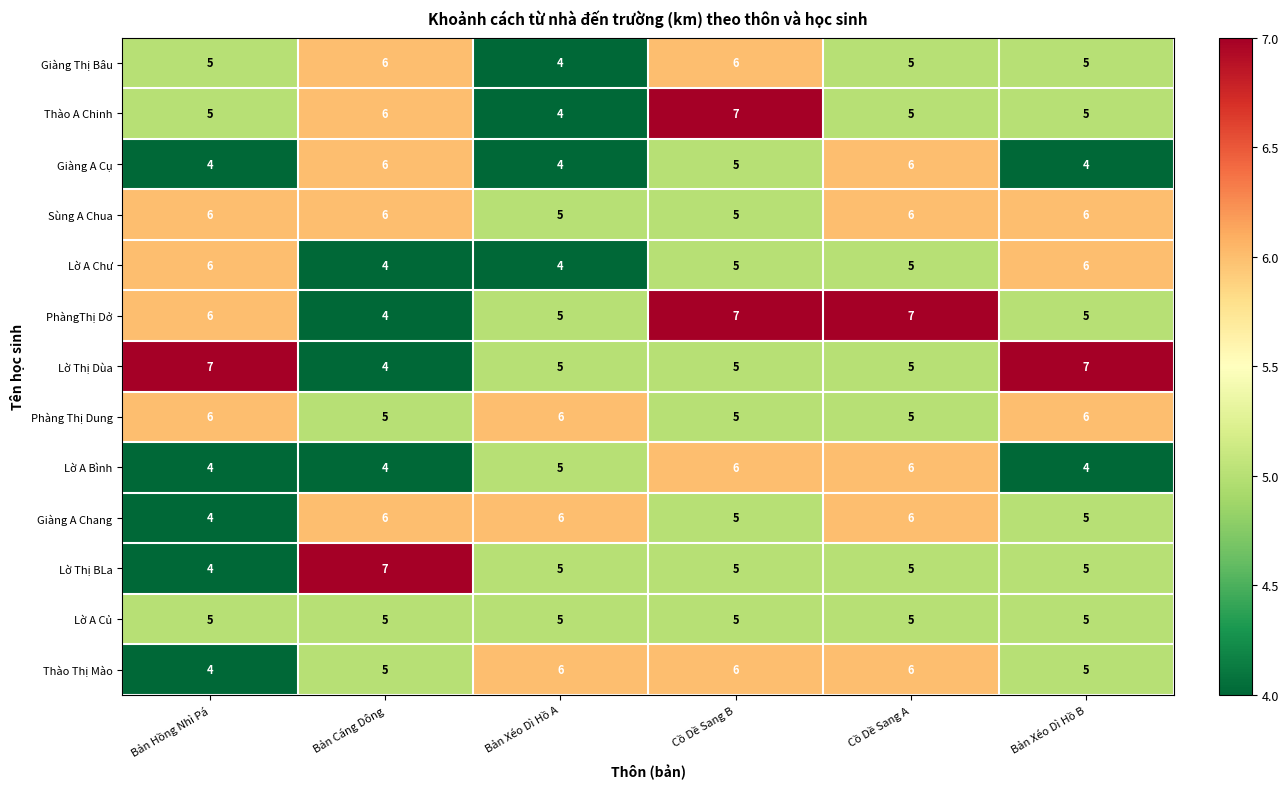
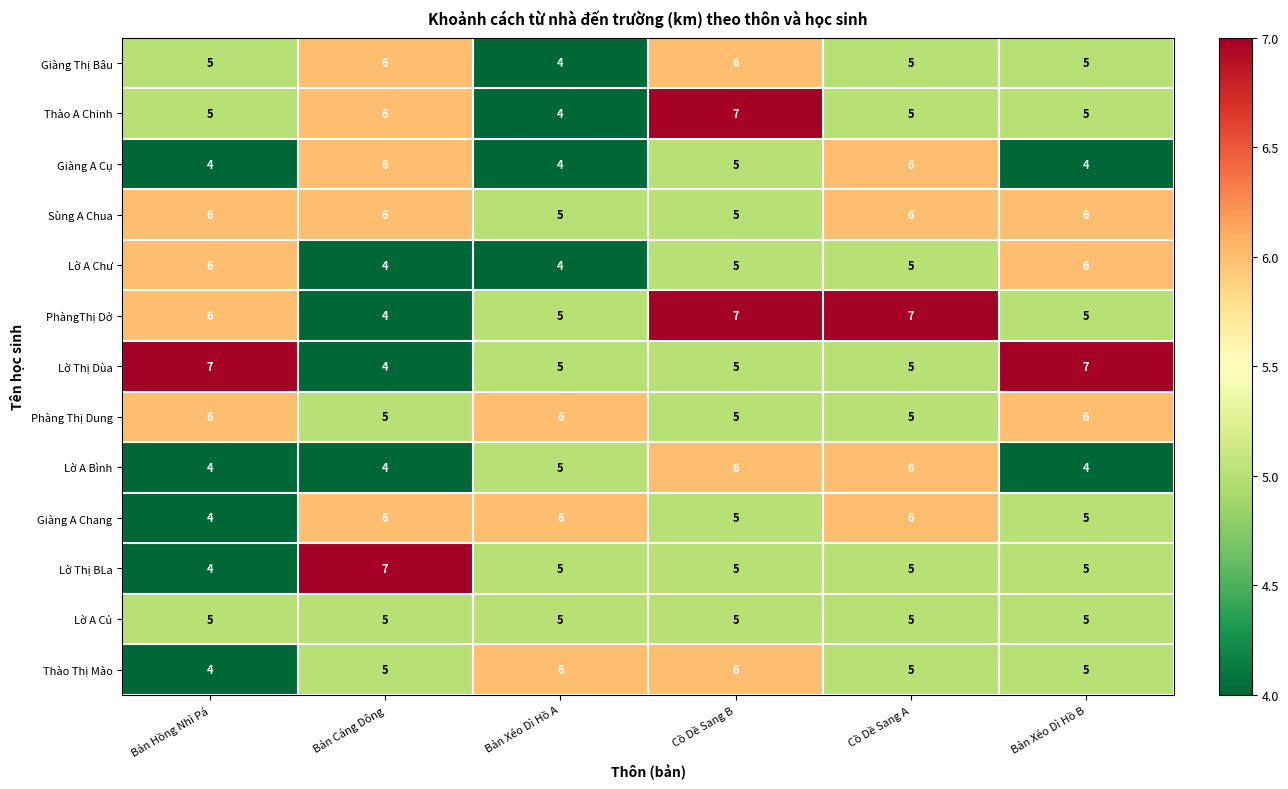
  {
    "Giàng Thị Bâu": {
      "Bản Hồng Nhì Pá": 5,
      "Bản Cáng Dông": 6,
      "Bản Xéo Dì Hồ A": 4,
      "Cồ Dề Sang B": 6,
      "Cồ Dề Sang A": 5,
      "Bản Xéo Dì Hồ B": 5
    },
    "Thào A Chinh": {
      "Bản Hồng Nhì Pá": 5,
      "Bản Cáng Dông": 6,
      "Bản Xéo Dì Hồ A": 4,
      "Cồ Dề Sang B": 7,
      "Cồ Dề Sang A": 5,
      "Bản Xéo Dì Hồ B": 5
    },
    "Giàng A Cụ": {
      "Bản Hồng Nhì Pá": 4,
      "Bản Cáng Dông": 6,
      "Bản Xéo Dì Hồ A": 4,
      "Cồ Dề Sang B": 5,
      "Cồ Dề Sang A": 6,
      "Bản Xéo Dì Hồ B": 4
    },
    "Sùng A Chua": {
      "Bản Hồng Nhì Pá": 6,
      "Bản Cáng Dông": 6,
      "Bản Xéo Dì Hồ A": 5,
      "Cồ Dề Sang B": 5,
      "Cồ Dề Sang A": 6,
      "Bản Xéo Dì Hồ B": 6
    },
    "Lờ A Chư": {
      "Bản Hồng Nhì Pá": 6,
      "Bản Cáng Dông": 4,
      "Bản Xéo Dì Hồ A": 4,
      "Cồ Dề Sang B": 5,
      "Cồ Dề Sang A": 5,
      "Bản Xéo Dì Hồ B": 6
    },
    "PhàngThị Dở": {
      "Bản Hồng Nhì Pá": 6,
      "Bản Cáng Dông": 4,
      "Bản Xéo Dì Hồ A": 5,
      "Cồ Dề Sang B": 7,
      "Cồ Dề Sang A": 7,
      "Bản Xéo Dì Hồ B": 5
    },
    "Lờ Thị Dùa": {
      "Bản Hồng Nhì Pá": 7,
      "Bản Cáng Dông": 4,
      "Bản Xéo Dì Hồ A": 5,
      "Cồ Dề Sang B": 5,
      "Cồ Dề Sang A": 5,
      "Bản Xéo Dì Hồ B": 7
    },
    "Phàng Thị Dung": {
      "Bản Hồng Nhì Pá": 6,
      "Bản Cáng Dông": 5,
      "Bản Xéo Dì Hồ A": 6,
      "Cồ Dề Sang B": 5,
      "Cồ Dề Sang A": 5,
      "Bản Xéo Dì Hồ B": 6
    },
    "Lờ A Bình": {
      "Bản Hồng Nhì Pá": 4,
      "Bản Cáng Dông": 4,
      "Bản Xéo Dì Hồ A": 5,
      "Cồ Dề Sang B": 6,
      "Cồ Dề Sang A": 6,
      "Bản Xéo Dì Hồ B": 4
    },
    "Giàng A Chang": {
      "Bản Hồng Nhì Pá": 4,
      "Bản Cáng Dông": 6,
      "Bản Xéo Dì Hồ A": 6,
      "Cồ Dề Sang B": 5,
      "Cồ Dề Sang A": 6,
      "Bản Xéo Dì Hồ B": 5
    },
    "Lờ Thị BLa": {
      "Bản Hồng Nhì Pá": 4,
      "Bản Cáng Dông": 7,
      "Bản Xéo Dì Hồ A": 5,
      "Cồ Dề Sang B": 5,
      "Cồ Dề Sang A": 5,
      "Bản Xéo Dì Hồ B": 5
    },
    "Lờ A Củ": {
      "Bản Hồng Nhì Pá": 5,
      "Bản Cáng Dông": 5,
      "Bản Xéo Dì Hồ A": 5,
      "Cồ Dề Sang B": 5,
      "Cồ Dề Sang A": 5,
      "Bản Xéo Dì Hồ B": 5
    },
    "Thào Thị Mào": {
      "Bản Hồng Nhì Pá": 4,
      "Bản Cáng Dông": 5,
      "Bản Xéo Dì Hồ A": 6,
      "Cồ Dề Sang B": 6,
-     "Cồ Dề Sang A": 6,
+     "Cồ Dề Sang A": 5,
      "Bản Xéo Dì Hồ B": 5
    }
  }
